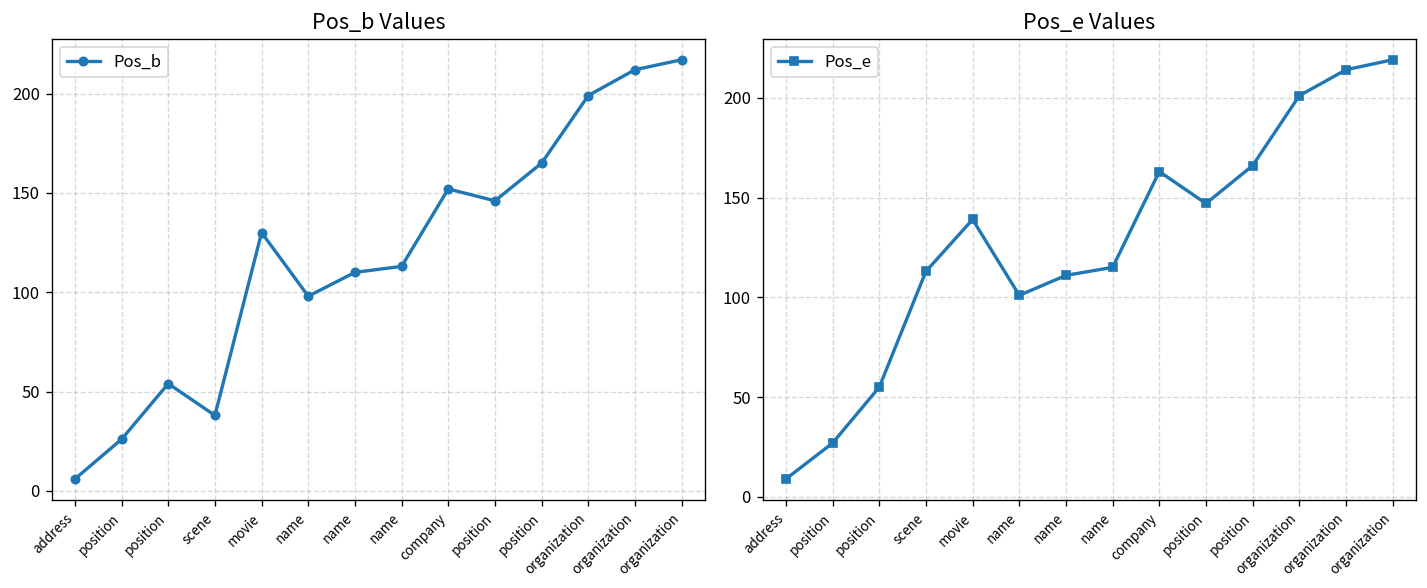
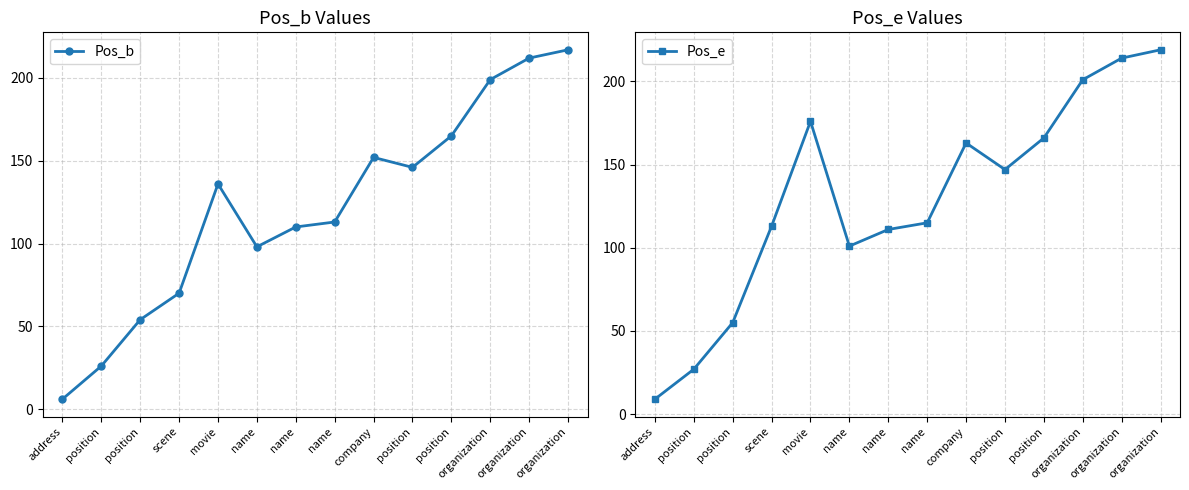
  {
    "Pos_b Values": {
      "address": 6,
-     "scene": 38,
-     "movie": 130,
+     "scene": 70,
+     "movie": 136,
      "company": 152
    },
    "Pos_e Values": {
      "address": 9,
      "scene": 113,
-     "movie": 139,
+     "movie": 176,
      "company": 163
    }
  }
